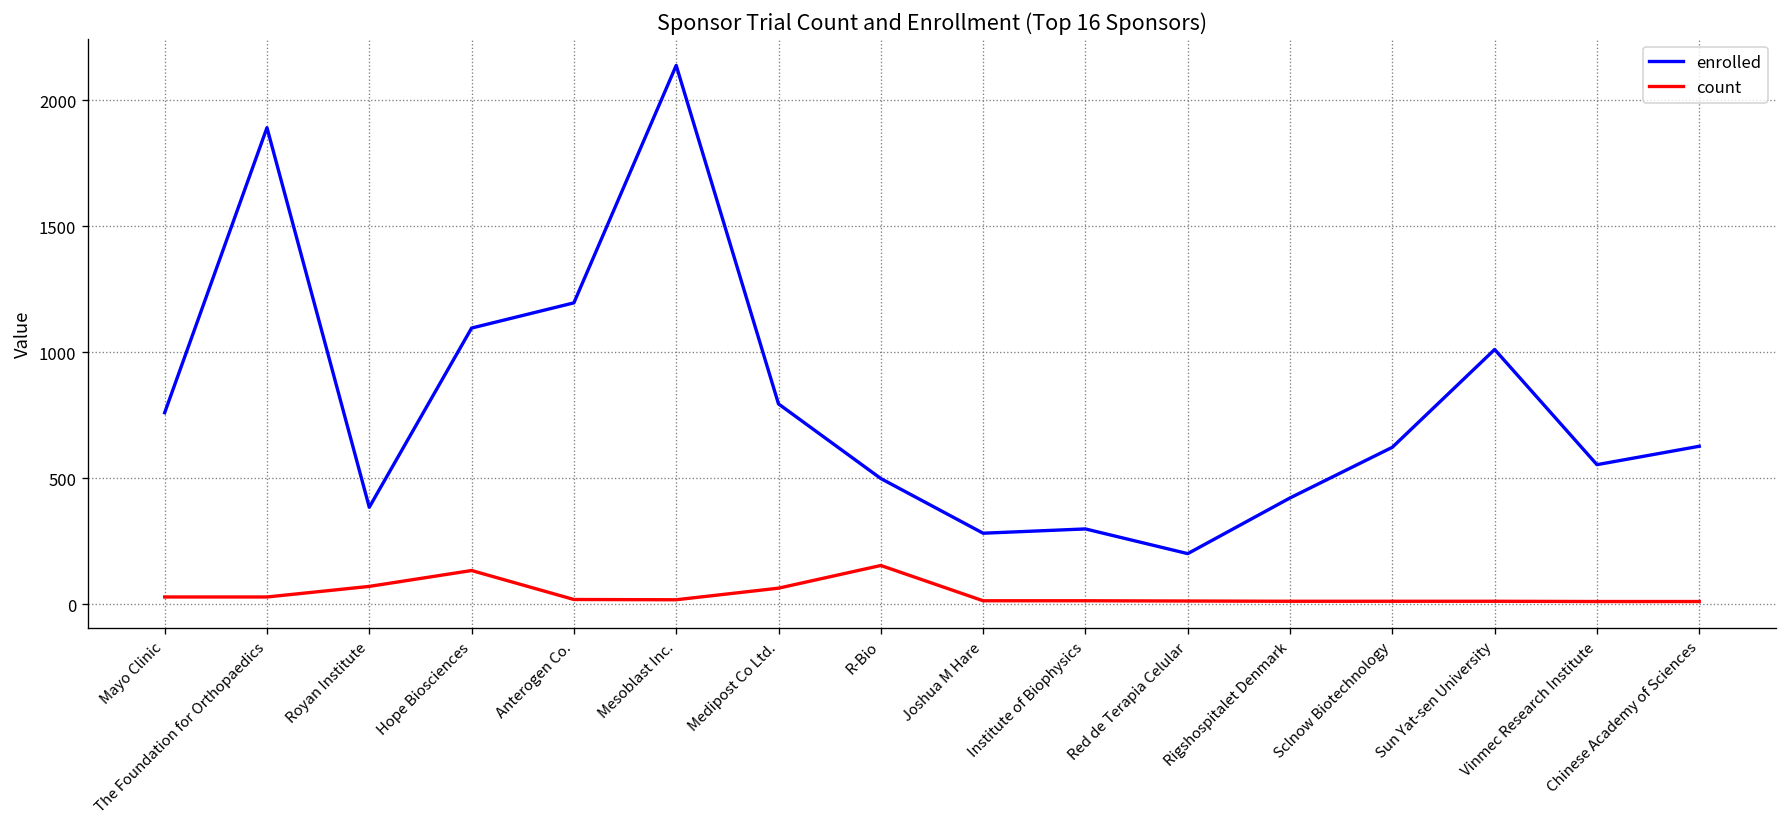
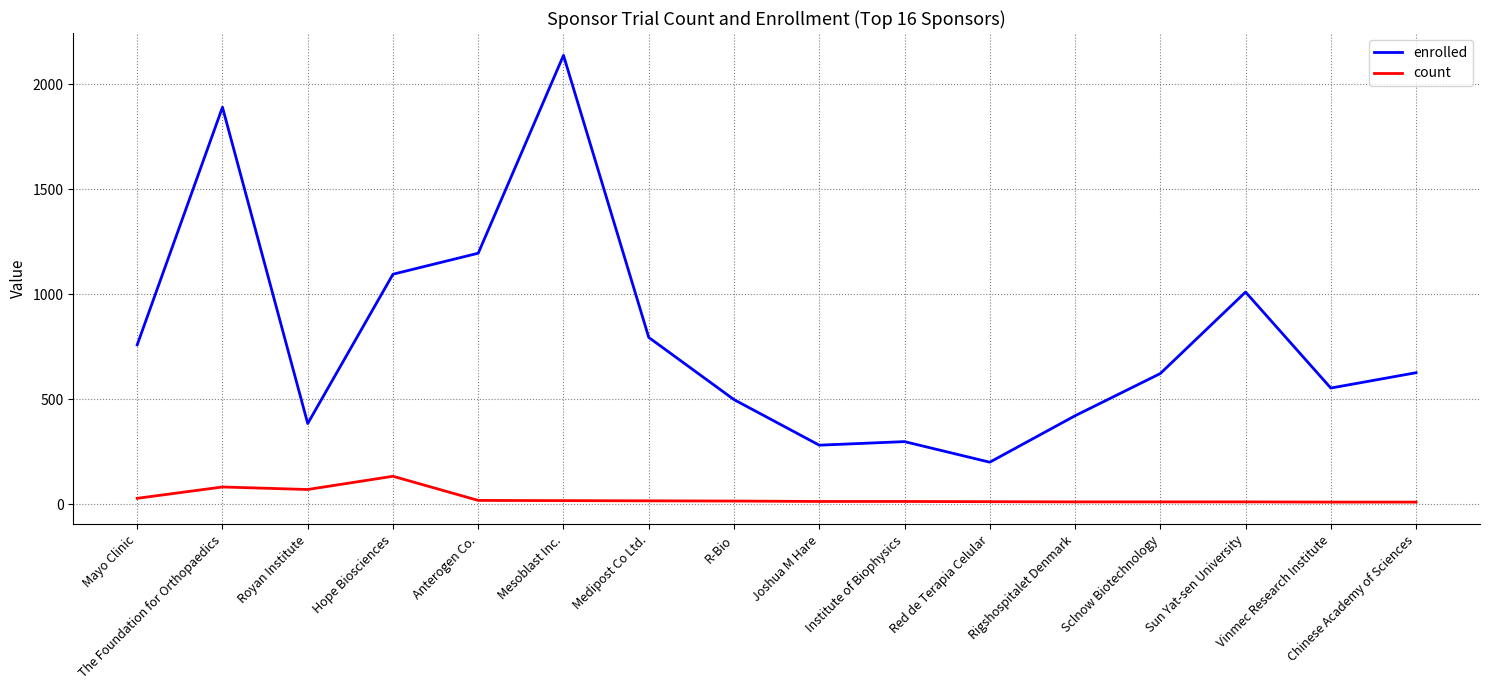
  {
    "enrolled": {
      "Mayo Clinic": 760,
      "The Foundation for Orthopaedics": 1890,
      "Royan Institute": 390,
      "Hope Biosciences": 1100,
      "Anterogen Co.": 1200,
      "Mesoblast Inc.": 2140,
      "Medipost Co Ltd.": 800,
      "R-Bio": 500,
      "Joshua M Hare": 280,
      "Institute of Biophysics": 300,
      "Red de Terapia Celular": 200,
      "Rigshospitalet Denmark": 420,
      "Sclnow Biotechnology": 620,
      "Sun Yat-sen University": 1010,
      "Vinmec Research Institute": 550,
      "Chinese Academy of Sciences": 630
    },
    "count": {
      "Mayo Clinic": 30,
-     "The Foundation for Orthopaedics": 30,
+     "The Foundation for Orthopaedics": 80,
      "Royan Institute": 70,
      "Hope Biosciences": 130,
      "Anterogen Co.": 20,
      "Mesoblast Inc.": 20,
-     "Medipost Co Ltd.": 60,
-     "R-Bio": 150,
+     "Medipost Co Ltd.": 20,
+     "R-Bio": 20,
      "Joshua M Hare": 10,
      "Institute of Biophysics": 10,
      "Red de Terapia Celular": 10,
      "Rigshospitalet Denmark": 10,
      "Sclnow Biotechnology": 10,
      "Sun Yat-sen University": 10,
      "Vinmec Research Institute": 10,
      "Chinese Academy of Sciences": 10
    }
  }
